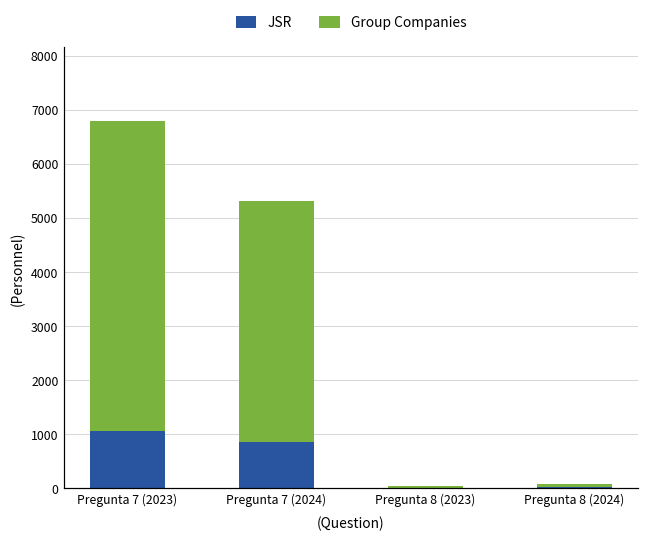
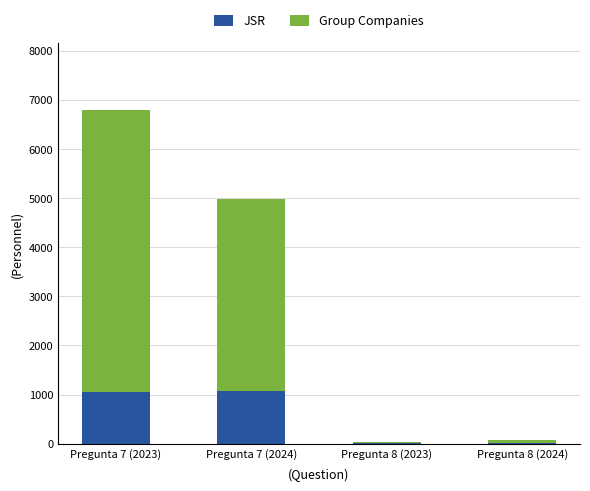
  {
    "JSR": {
      "Pregunta 7 (2023)": 1100,
-     "Pregunta 7 (2024)": 900
+     "Pregunta 7 (2024)": 1100
    },
    "Group Companies": {
      "Pregunta 7 (2023)": 5700,
-     "Pregunta 7 (2024)": 4500,
+     "Pregunta 7 (2024)": 3900,
      "Pregunta 8 (2024)": 100
    }
  }
